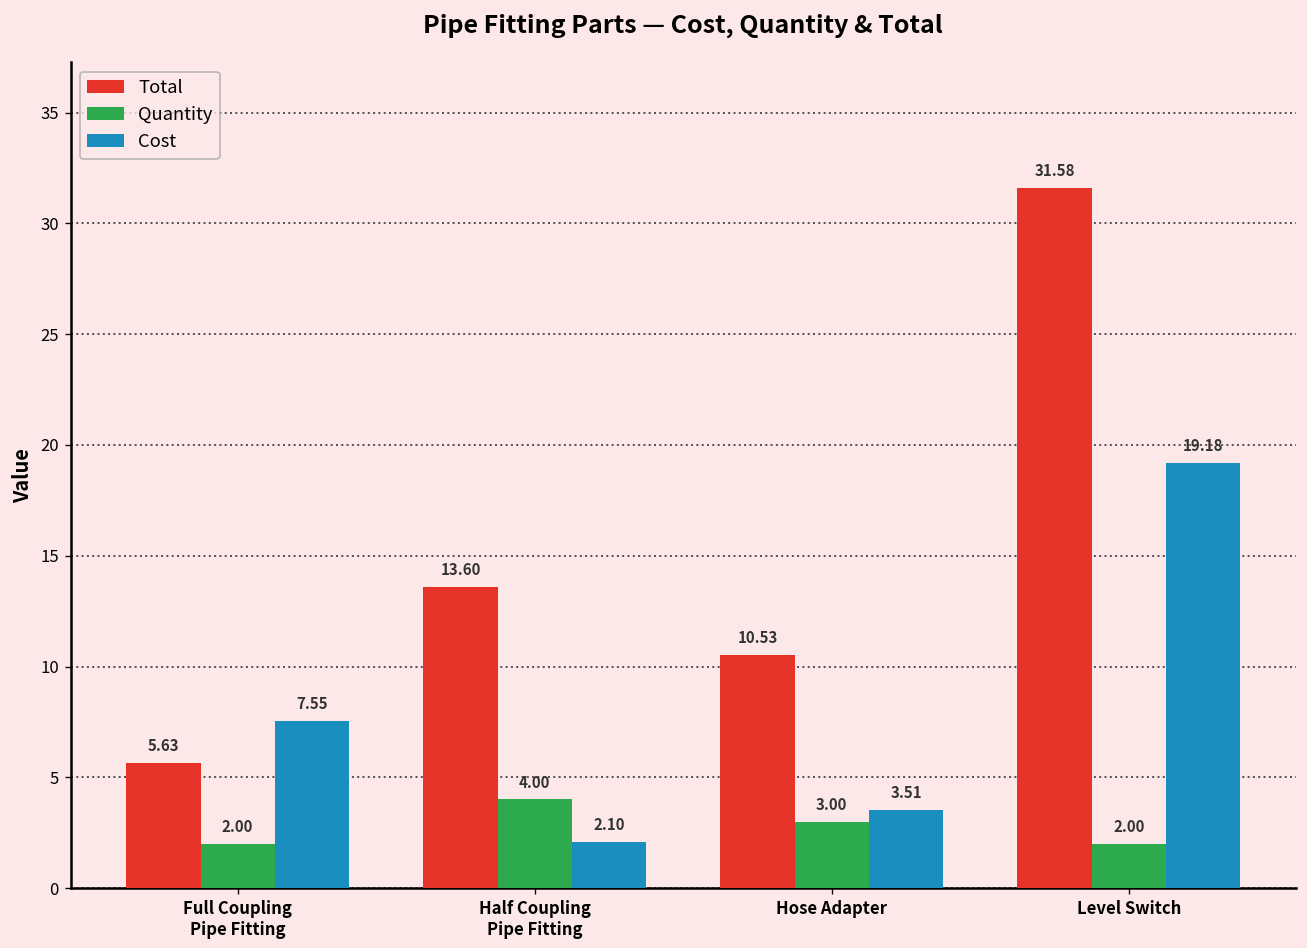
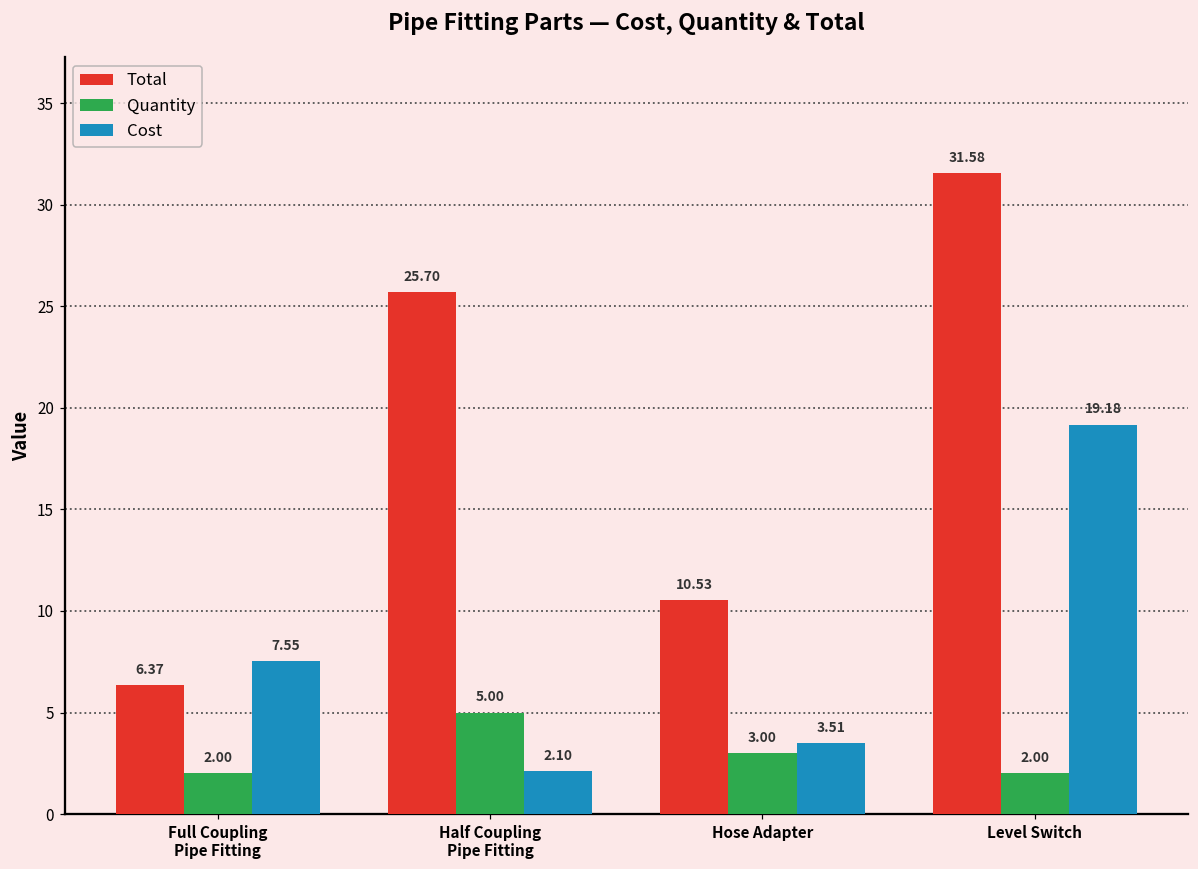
  {
    "Total": {
-     "Full Coupling Pipe Fitting": 5.63,
-     "Half Coupling Pipe Fitting": 13.60,
+     "Full Coupling Pipe Fitting": 6.37,
+     "Half Coupling Pipe Fitting": 25.70,
      "Hose Adapter": 10.53,
      "Level Switch": 31.58
    },
    "Quantity": {
      "Full Coupling Pipe Fitting": 2.00,
-     "Half Coupling Pipe Fitting": 4.00,
+     "Half Coupling Pipe Fitting": 5.00,
      "Hose Adapter": 3.00,
      "Level Switch": 2.00
    },
    "Cost": {
      "Full Coupling Pipe Fitting": 7.55,
      "Half Coupling Pipe Fitting": 2.10,
      "Hose Adapter": 3.51,
      "Level Switch": 19.18
    }
  }
